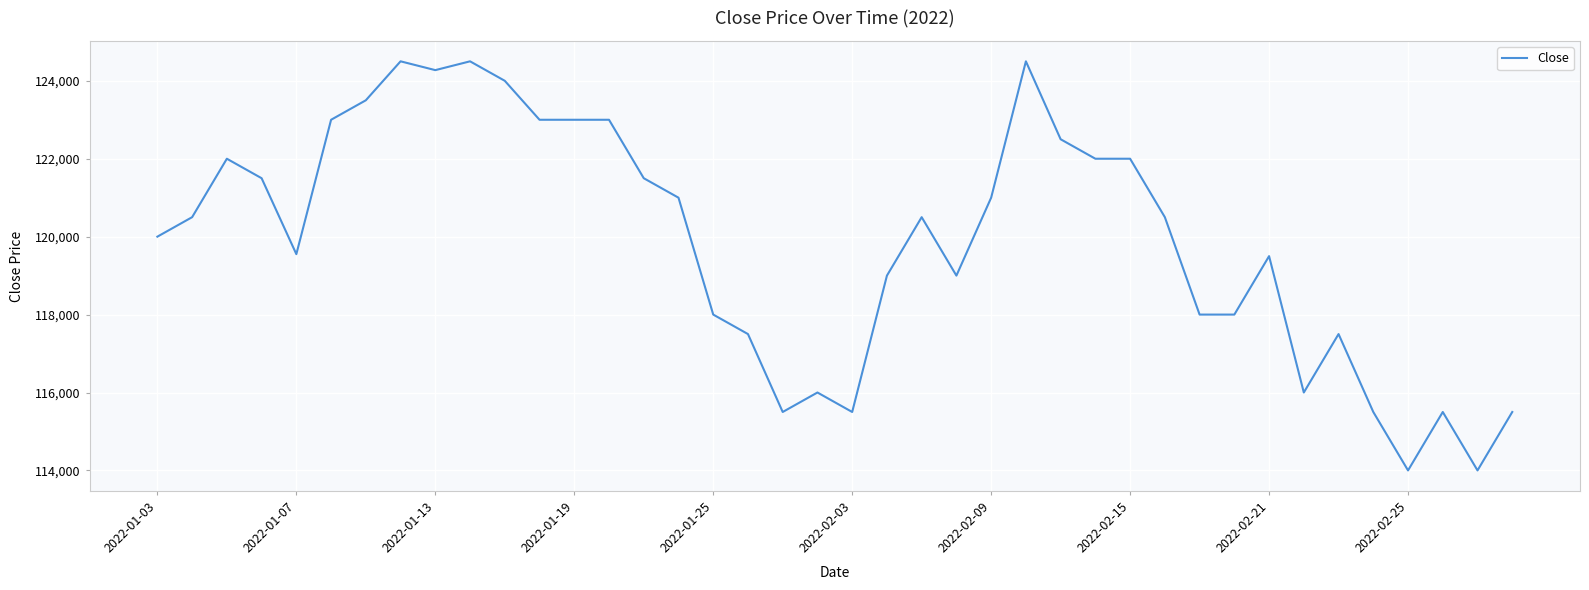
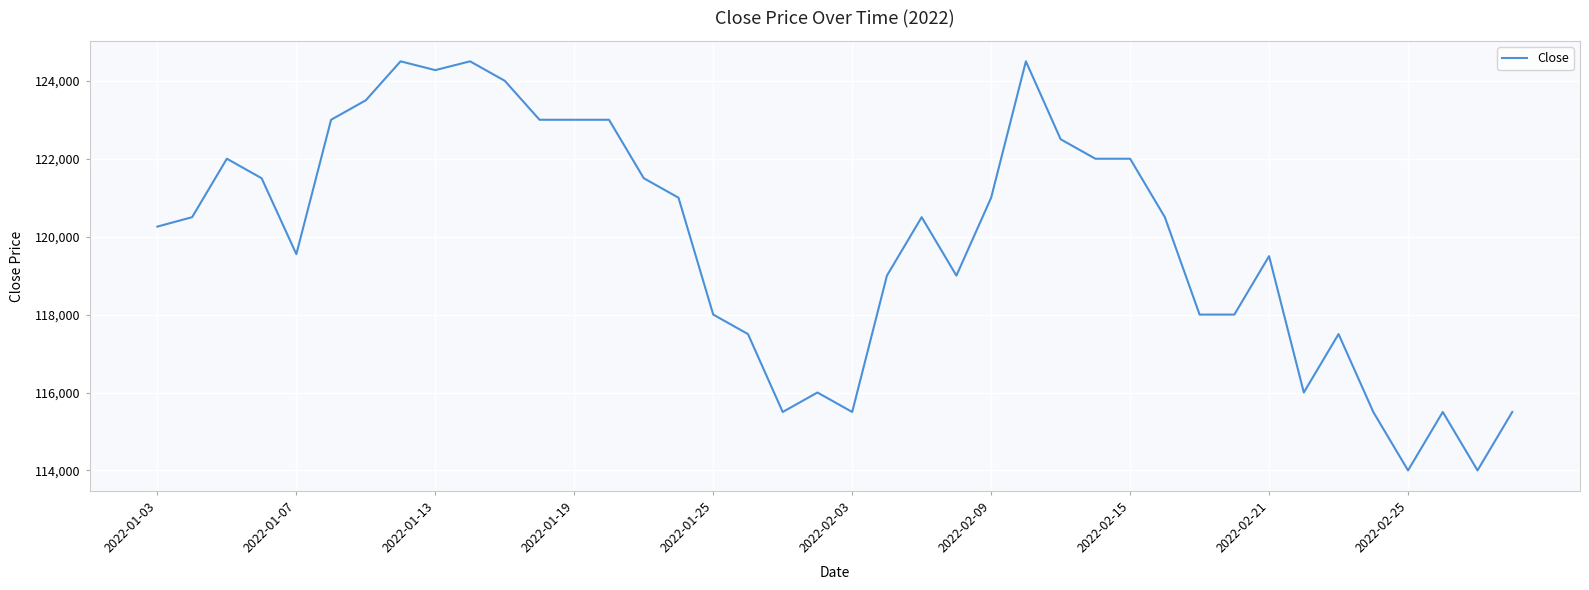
  {
-   "2022-01-03": "120,000",
+   "2022-01-03": "120,300",
    "2022-01-07": "119,600",
    "2022-01-13": "124,300",
    "2022-01-19": "123,000",
    "2022-01-25": "118,000",
    "2022-02-03": "115,500",
    "2022-02-09": "121,000",
    "2022-02-15": "122,000",
    "2022-02-21": "119,500",
    "2022-02-25": "114,000"
  }
